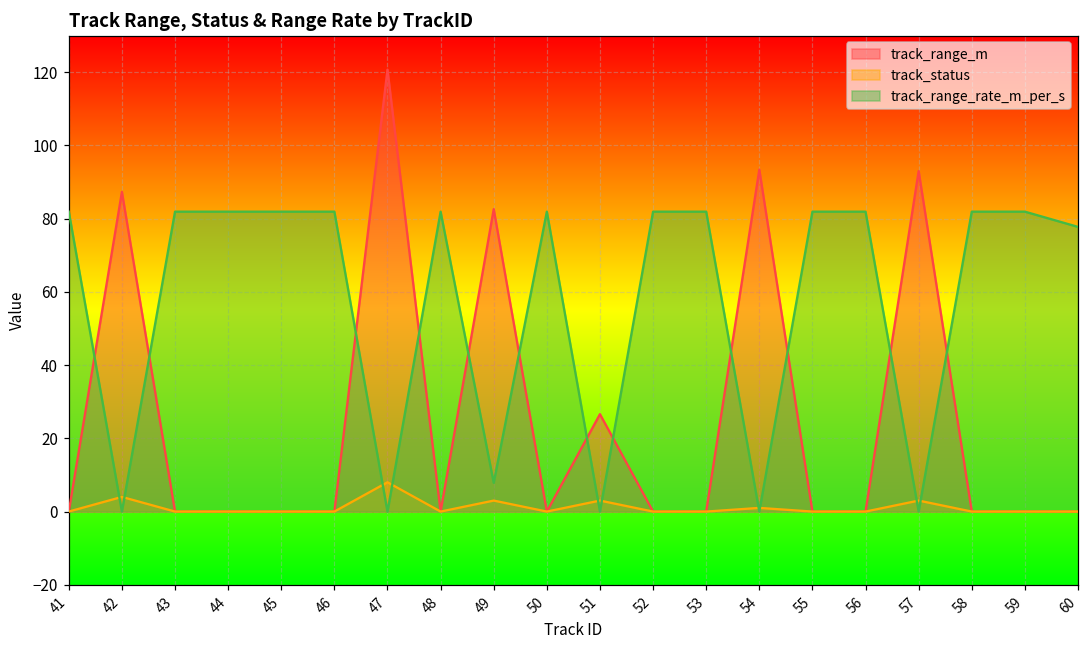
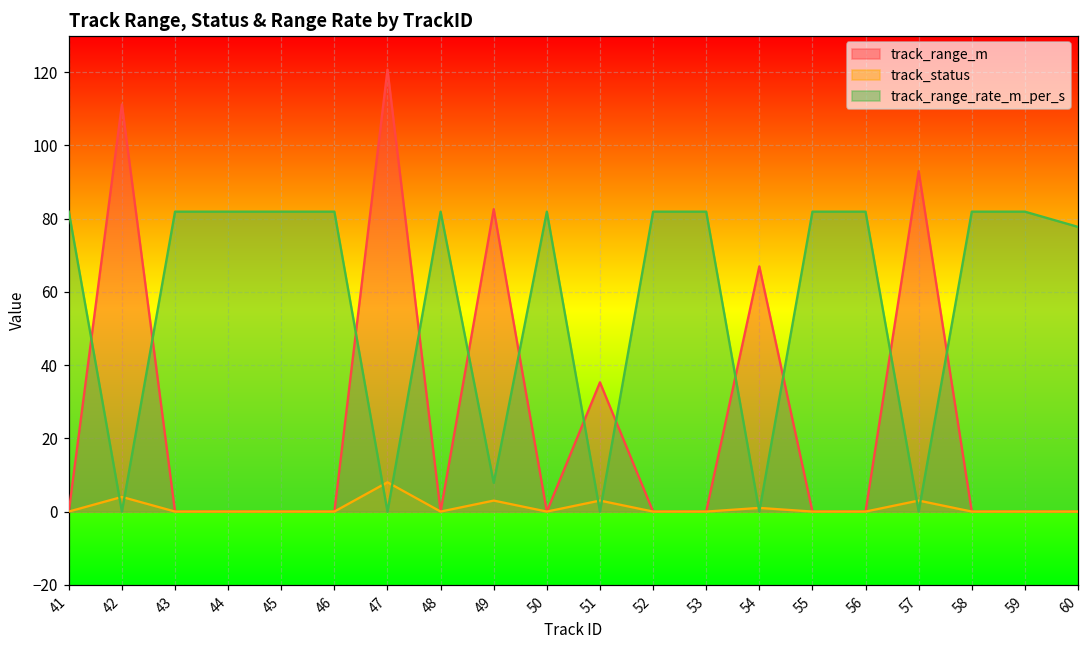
  {
    "track_range_m": {
-     "42": 87,
+     "42": 111,
      "47": 121,
      "49": 83,
-     "51": 27,
-     "54": 93,
+     "51": 35,
+     "54": 67,
      "57": 93
    },
    "track_status": {
      "42": 4,
      "47": 8,
      "49": 3,
      "51": 3,
      "54": 1,
      "57": 3
    },
    "track_range_rate_m_per_s": {
      "41": 82,
      "42": 0,
      "43": 82,
      "44": 82,
      "45": 82,
      "46": 82,
      "47": 0,
      "48": 82,
      "49": 8,
      "50": 82,
      "51": 0,
      "52": 82,
      "53": 82,
      "54": 0,
      "55": 82,
      "56": 82,
      "57": 0,
      "58": 82,
      "59": 82,
      "60": 78
    }
  }
